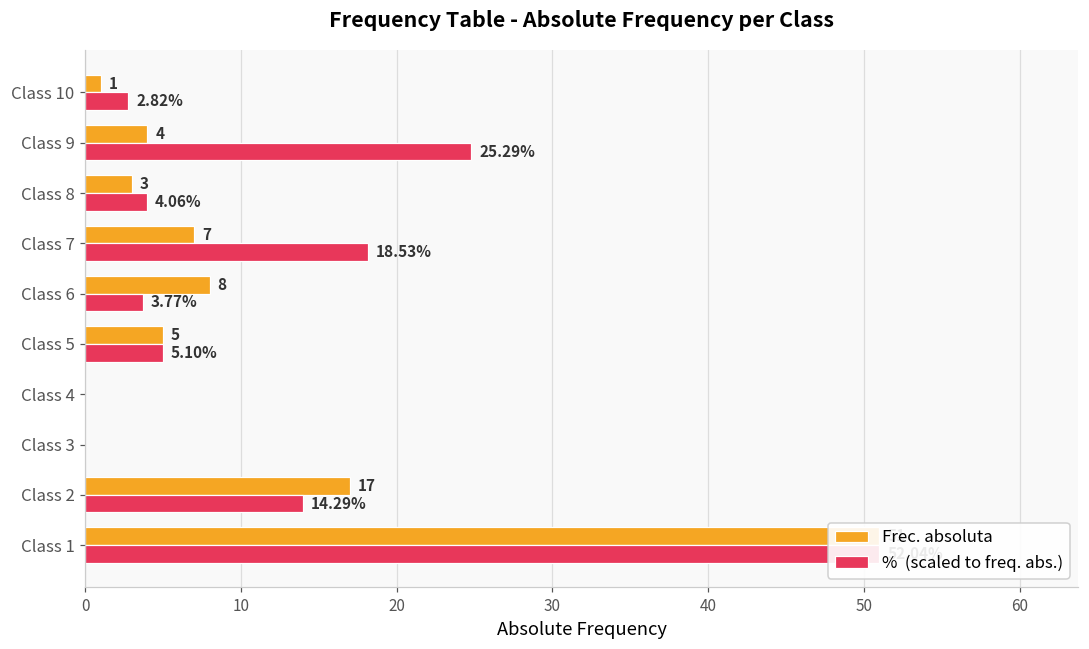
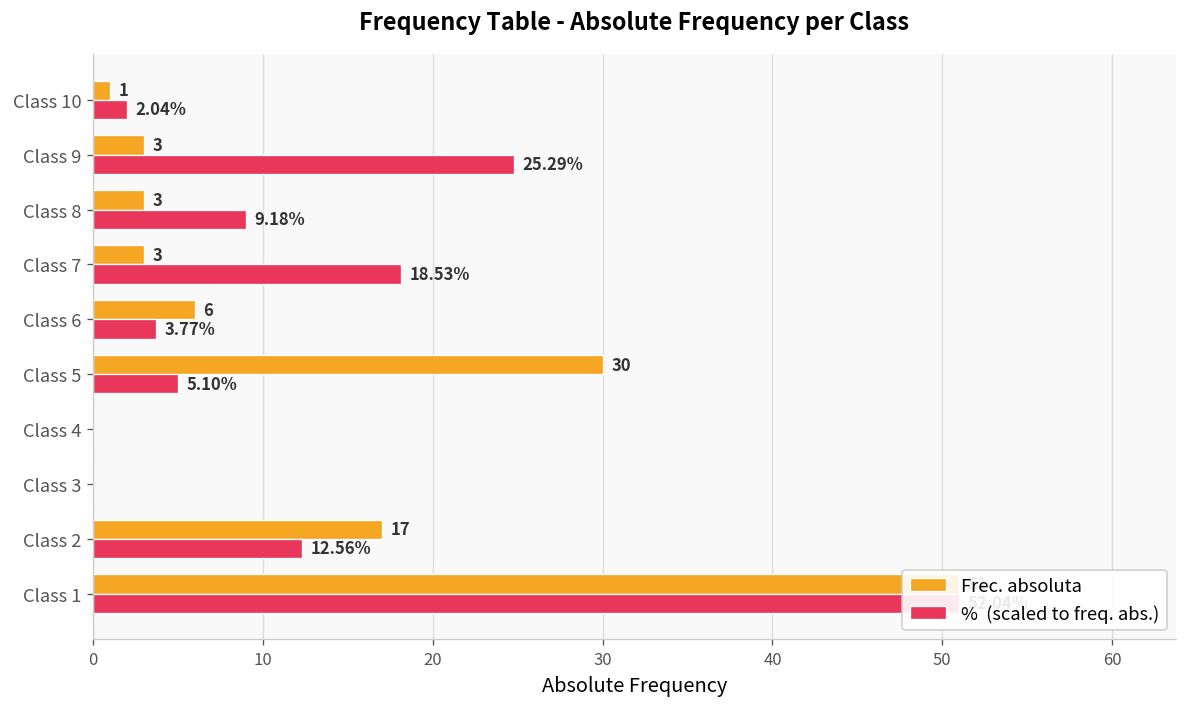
  {
    "Frec. absoluta": {
      "Class 10": "1",
-     "Class 9": "4",
+     "Class 9": "3",
      "Class 8": "3",
-     "Class 7": "7",
-     "Class 6": "8",
-     "Class 5": "5",
+     "Class 7": "3",
+     "Class 6": "6",
+     "Class 5": "30",
      "Class 2": "17"
    },
    "% (scaled to freq. abs.)": {
-     "Class 10": "2.82%",
-     "Class 8": "4.06%",
-     "Class 2": "14.29%"
+     "Class 10": "2.04%",
+     "Class 8": "9.18%",
+     "Class 2": "12.56%"
    }
  }
